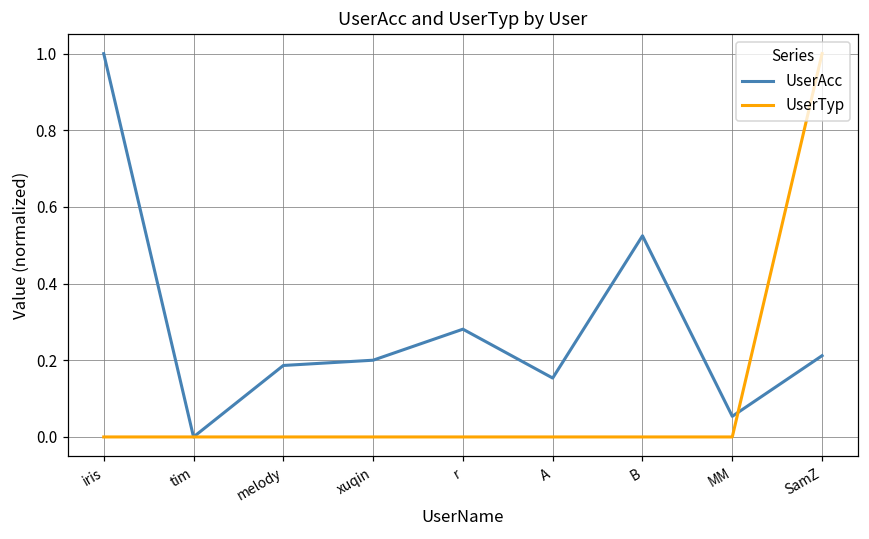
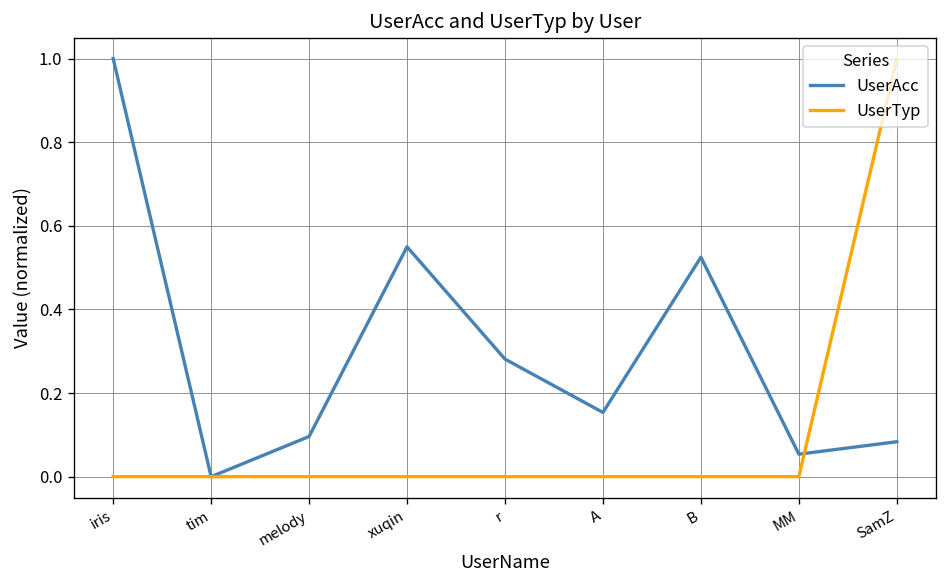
  {
    "UserAcc": {
      "iris": 1.00,
-     "melody": 0.19,
-     "xuqin": 0.20,
+     "melody": 0.10,
+     "xuqin": 0.55,
      "r": 0.28,
      "A": 0.15,
      "B": 0.52,
      "MM": 0.05,
-     "SamZ": 0.21
+     "SamZ": 0.08
    },
    "UserTyp": {
      "iris": 0.00,
      "melody": 0.00,
      "xuqin": 0.00,
      "r": 0.00,
      "A": 0.00,
      "B": 0.00,
      "MM": 0.00
    }
  }
